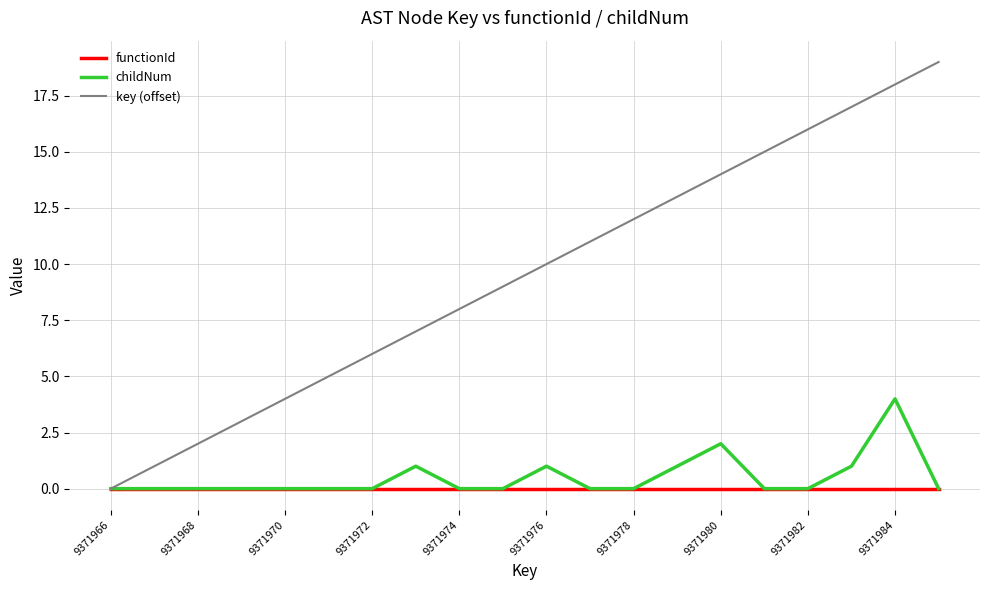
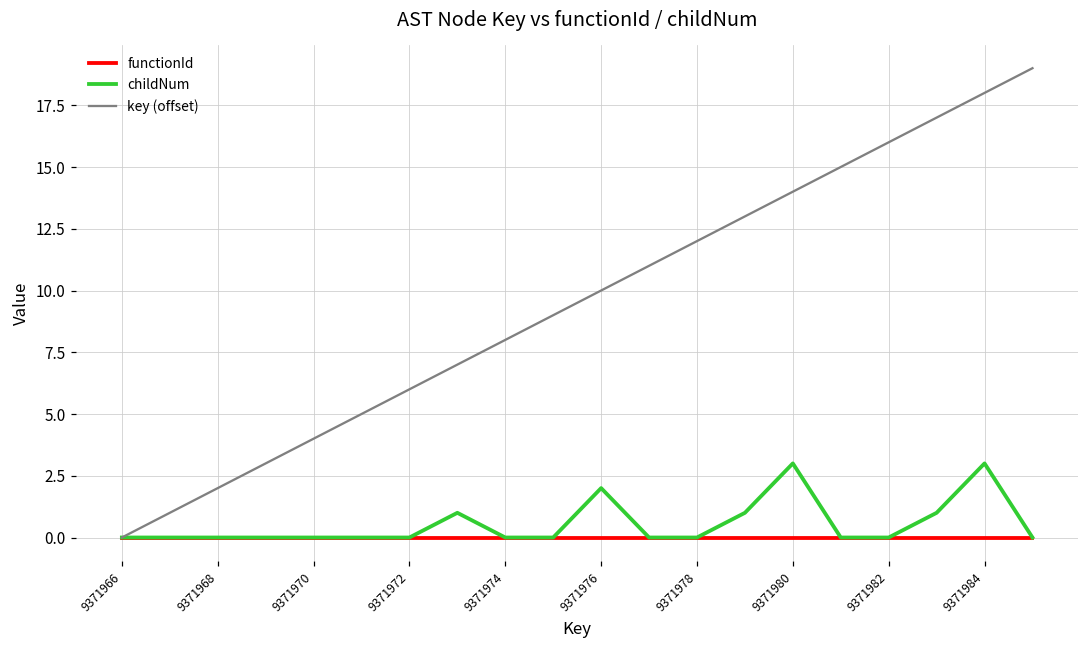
  {
    "functionId": {
      "9371976": 0,
      "9371980": 0,
      "9371984": 0
    },
    "childNum": {
-     "9371976": 1,
-     "9371980": 2,
-     "9371984": 4
+     "9371976": 2,
+     "9371980": 3,
+     "9371984": 3
    },
    "key (offset)": {
      "9371968": 2,
      "9371970": 4,
      "9371972": 6,
      "9371974": 8,
      "9371976": 10,
      "9371978": 12,
      "9371980": 14,
      "9371982": 16,
      "9371984": 18
    }
  }
